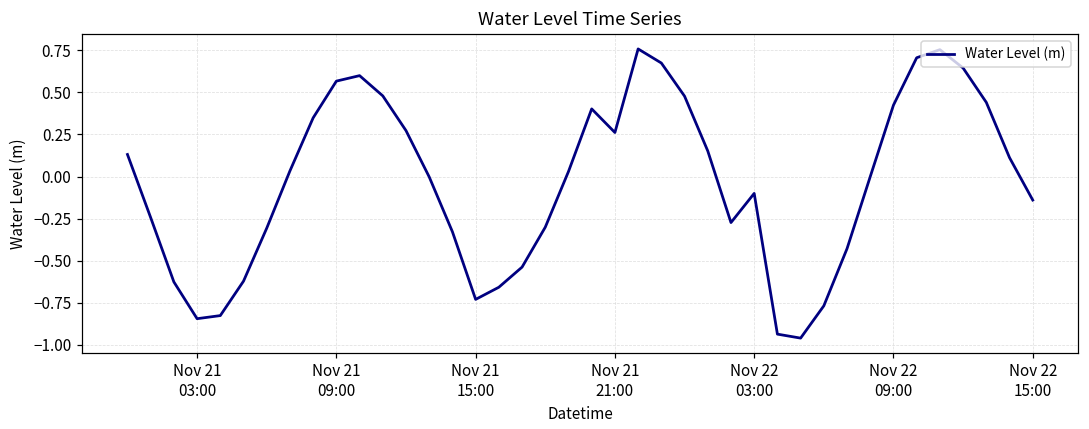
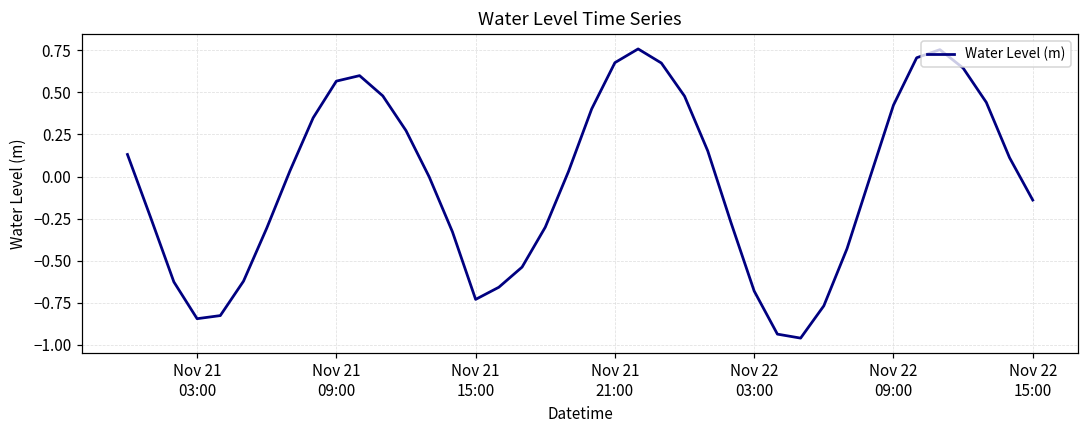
  {
    "Nov 21 03:00": -0.85,
    "Nov 21 09:00": 0.57,
    "Nov 21 15:00": -0.73,
-   "Nov 21 21:00": 0.26,
-   "Nov 22 03:00": -0.10,
+   "Nov 21 21:00": 0.68,
+   "Nov 22 03:00": -0.68,
    "Nov 22 09:00": 0.42,
    "Nov 22 15:00": -0.14
  }
